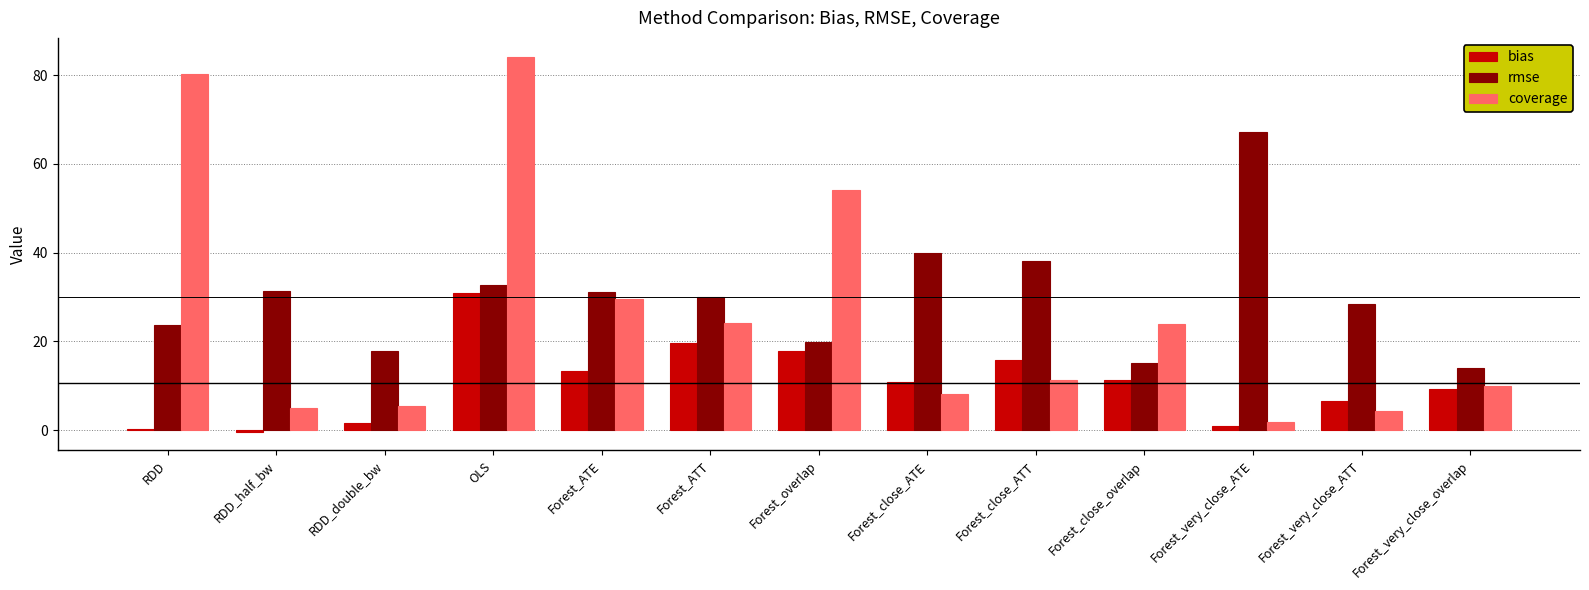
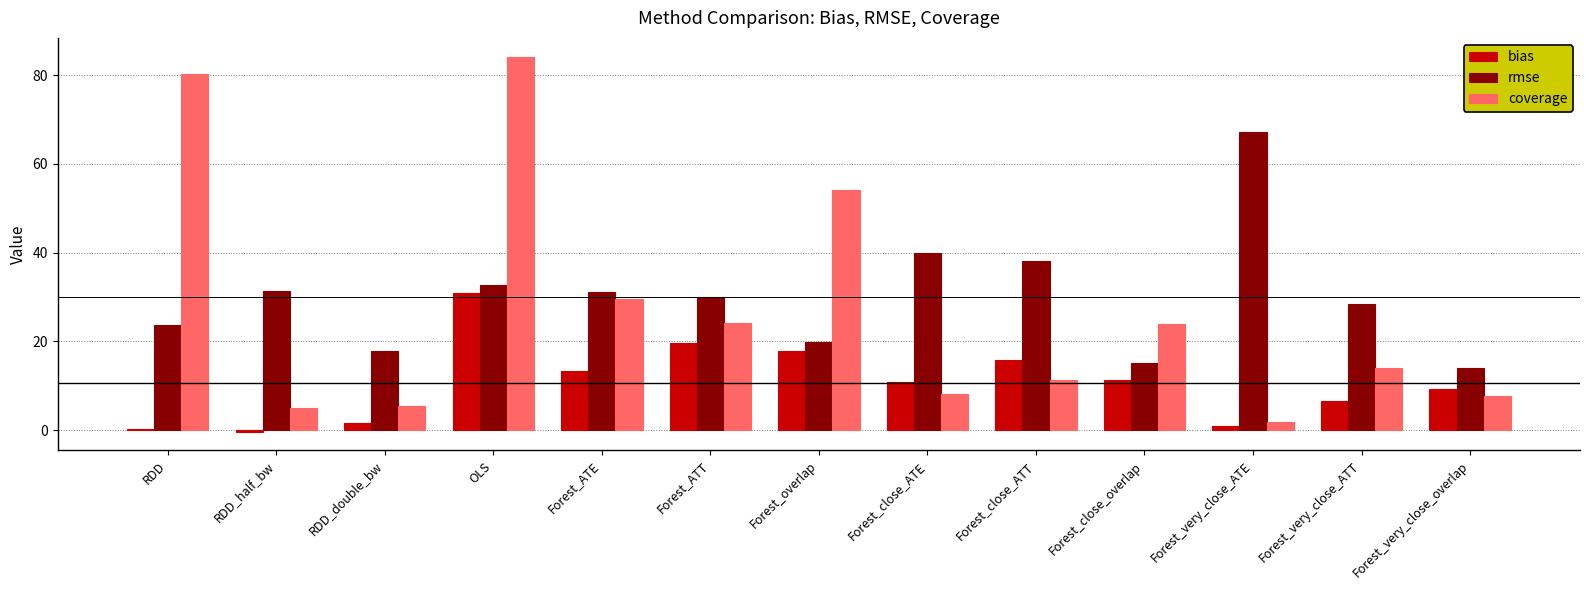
  {
    "bias": {
      "RDD_double_bw": 2,
      "OLS": 31,
      "Forest_ATE": 13,
      "Forest_ATT": 20,
      "Forest_overlap": 18,
      "Forest_close_ATE": 11,
      "Forest_close_ATT": 16,
      "Forest_close_overlap": 11,
      "Forest_very_close_ATE": 1,
      "Forest_very_close_ATT": 6,
      "Forest_very_close_overlap": 9
    },
    "rmse": {
      "RDD": 24,
      "RDD_half_bw": 31,
      "RDD_double_bw": 18,
      "OLS": 33,
      "Forest_ATE": 31,
      "Forest_ATT": 30,
      "Forest_overlap": 20,
      "Forest_close_ATE": 40,
      "Forest_close_ATT": 38,
      "Forest_close_overlap": 15,
      "Forest_very_close_ATE": 67,
      "Forest_very_close_ATT": 28,
      "Forest_very_close_overlap": 14
    },
    "coverage": {
      "RDD": 80,
      "RDD_half_bw": 5,
      "RDD_double_bw": 5,
      "OLS": 84,
      "Forest_ATE": 30,
      "Forest_ATT": 24,
      "Forest_overlap": 54,
      "Forest_close_ATE": 8,
      "Forest_close_ATT": 11,
      "Forest_close_overlap": 24,
      "Forest_very_close_ATE": 2,
-     "Forest_very_close_ATT": 4,
-     "Forest_very_close_overlap": 10
+     "Forest_very_close_ATT": 14,
+     "Forest_very_close_overlap": 8
    }
  }
